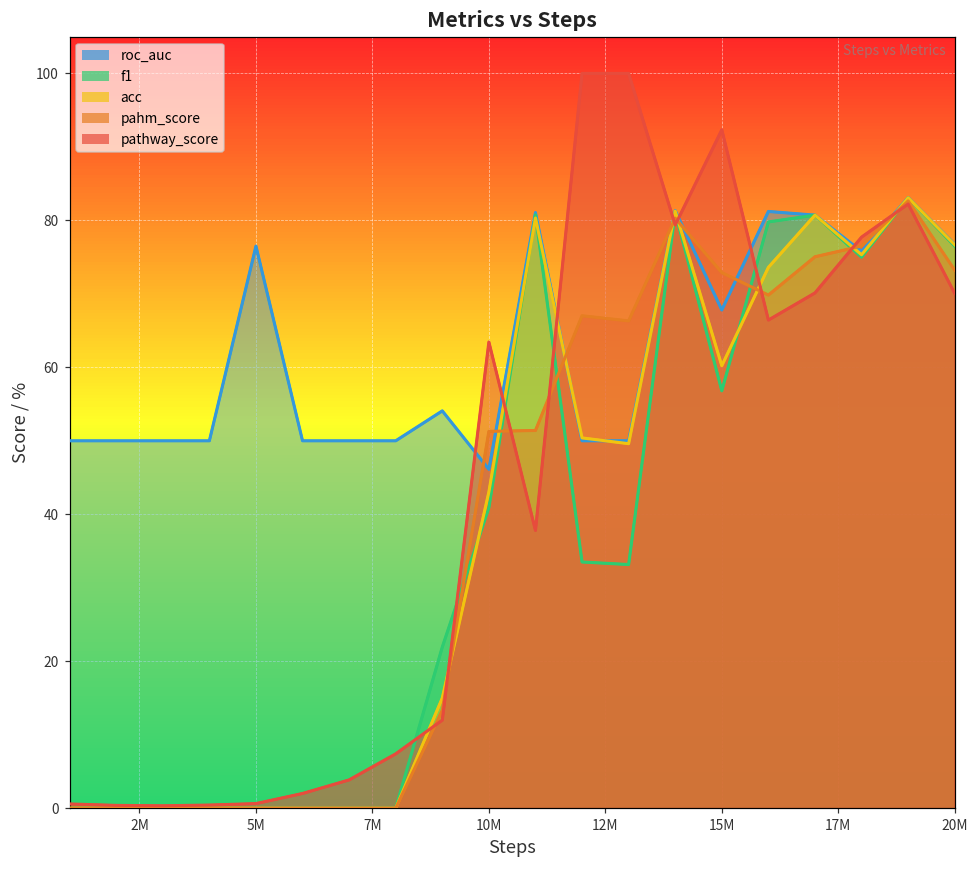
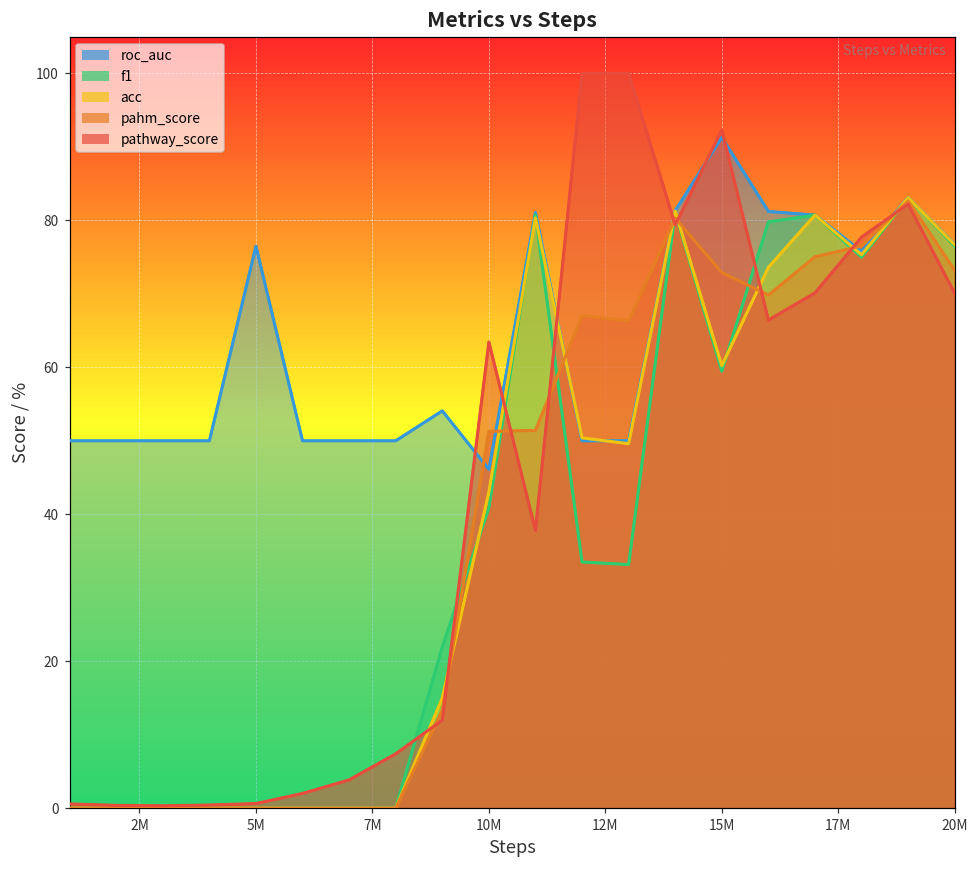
  {
    "roc_auc": {
      "5M": 77,
      "10M": 46,
-     "15M": 68
+     "15M": 91
    },
    "f1": {
      "10M": 41,
-     "15M": 57
+     "15M": 59
    }
  }
